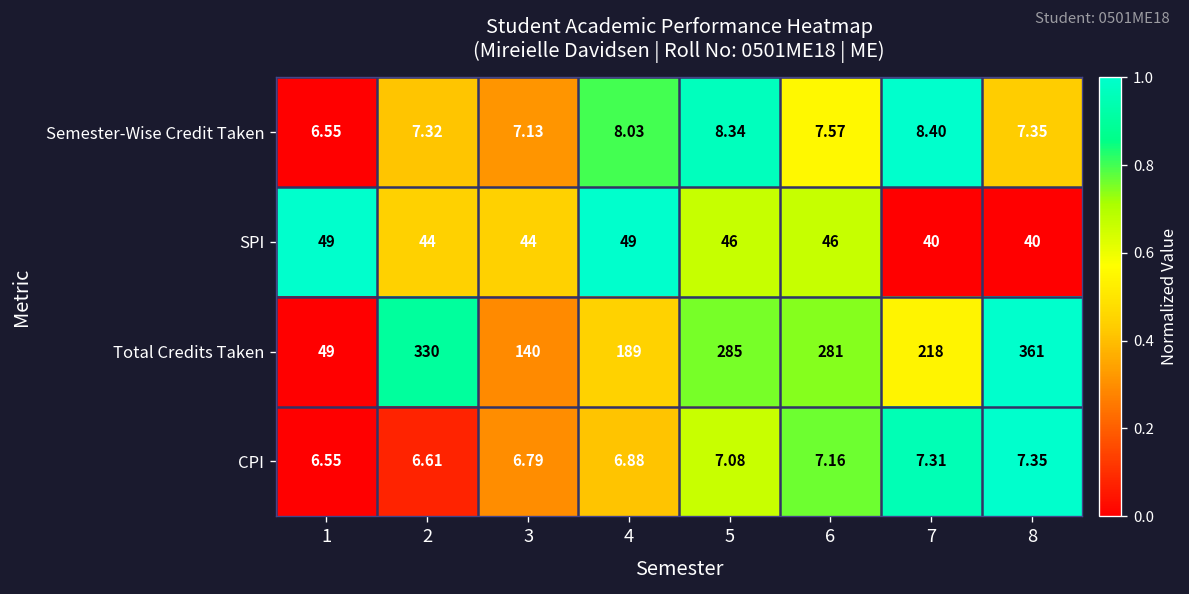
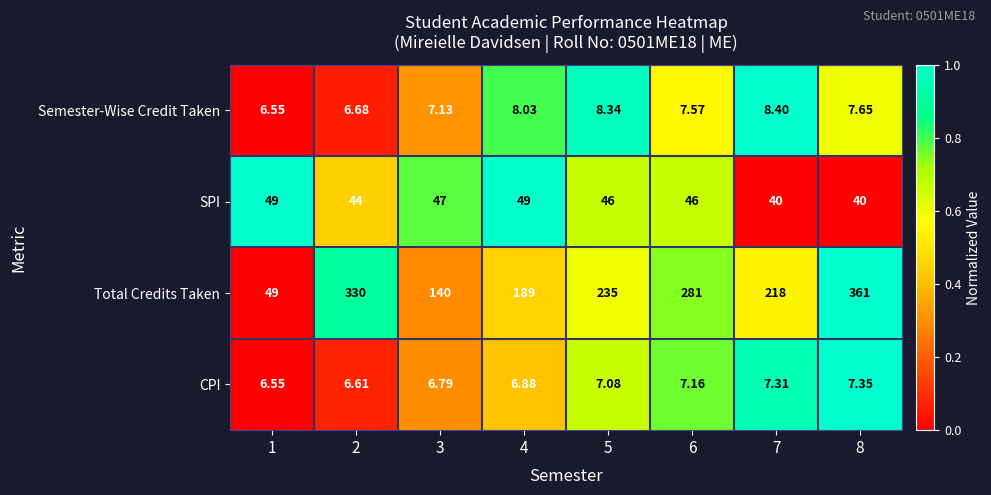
  {
    "Semester-Wise Credit Taken": {
      "1": 6.55,
-     "2": 7.32,
+     "2": 6.68,
      "3": 7.13,
      "4": 8.03,
      "5": 8.34,
      "6": 7.57,
      "7": 8.40,
-     "8": 7.35
+     "8": 7.65
    },
    "SPI": {
      "1": 49,
      "2": 44,
-     "3": 44,
+     "3": 47,
      "4": 49,
      "5": 46,
      "6": 46,
      "7": 40,
      "8": 40
    },
    "Total Credits Taken": {
      "1": 49,
      "2": 330,
      "3": 140,
      "4": 189,
-     "5": 285,
+     "5": 235,
      "6": 281,
      "7": 218,
      "8": 361
    },
    "CPI": {
      "1": 6.55,
      "2": 6.61,
      "3": 6.79,
      "4": 6.88,
      "5": 7.08,
      "6": 7.16,
      "7": 7.31,
      "8": 7.35
    }
  }
